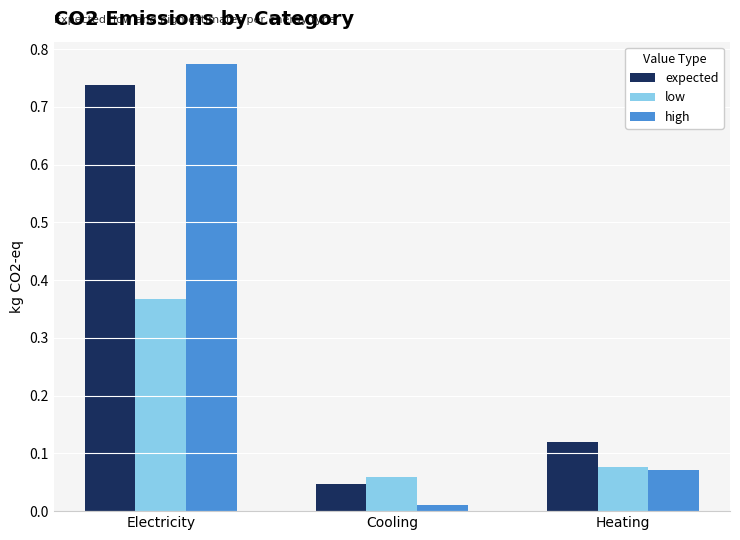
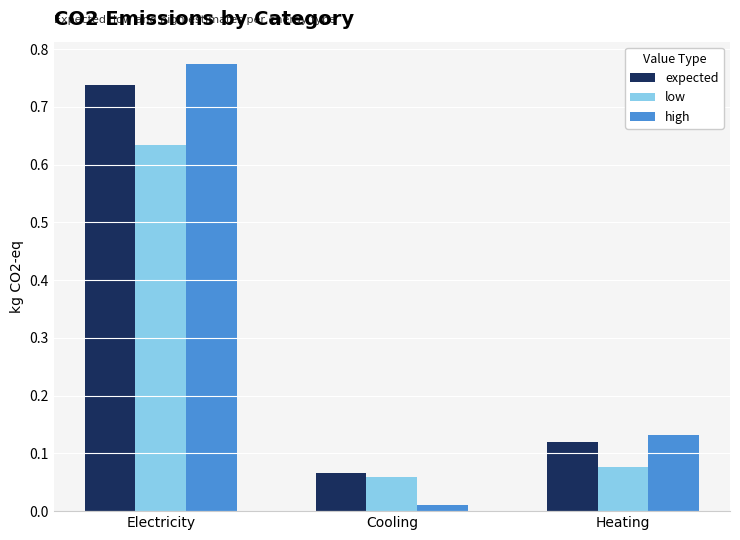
  {
    "expected": {
      "Electricity": 0.74,
-     "Cooling": 0.05,
+     "Cooling": 0.07,
      "Heating": 0.12
    },
    "low": {
-     "Electricity": 0.37,
+     "Electricity": 0.63,
      "Cooling": 0.06,
      "Heating": 0.08
    },
    "high": {
      "Electricity": 0.77,
      "Cooling": 0.01,
-     "Heating": 0.07
+     "Heating": 0.13
    }
  }
